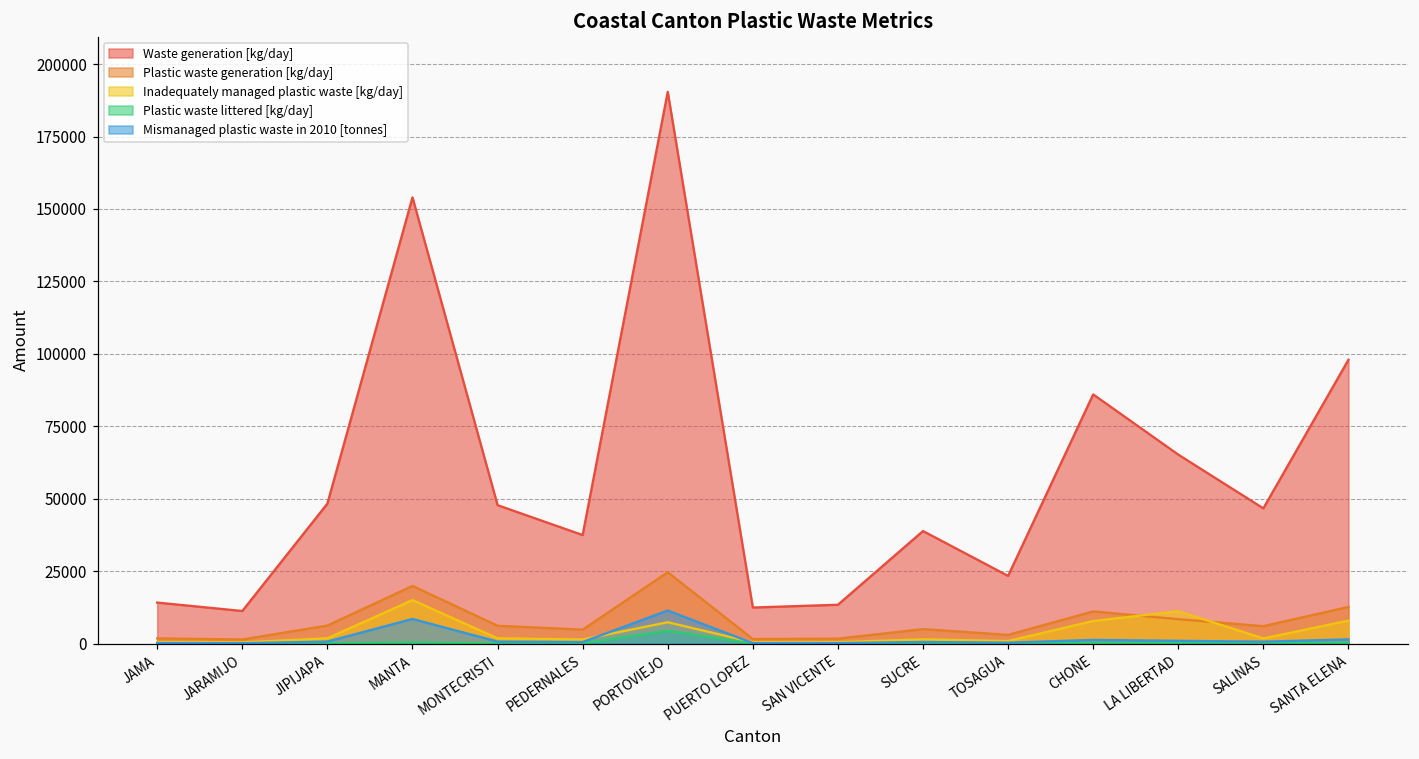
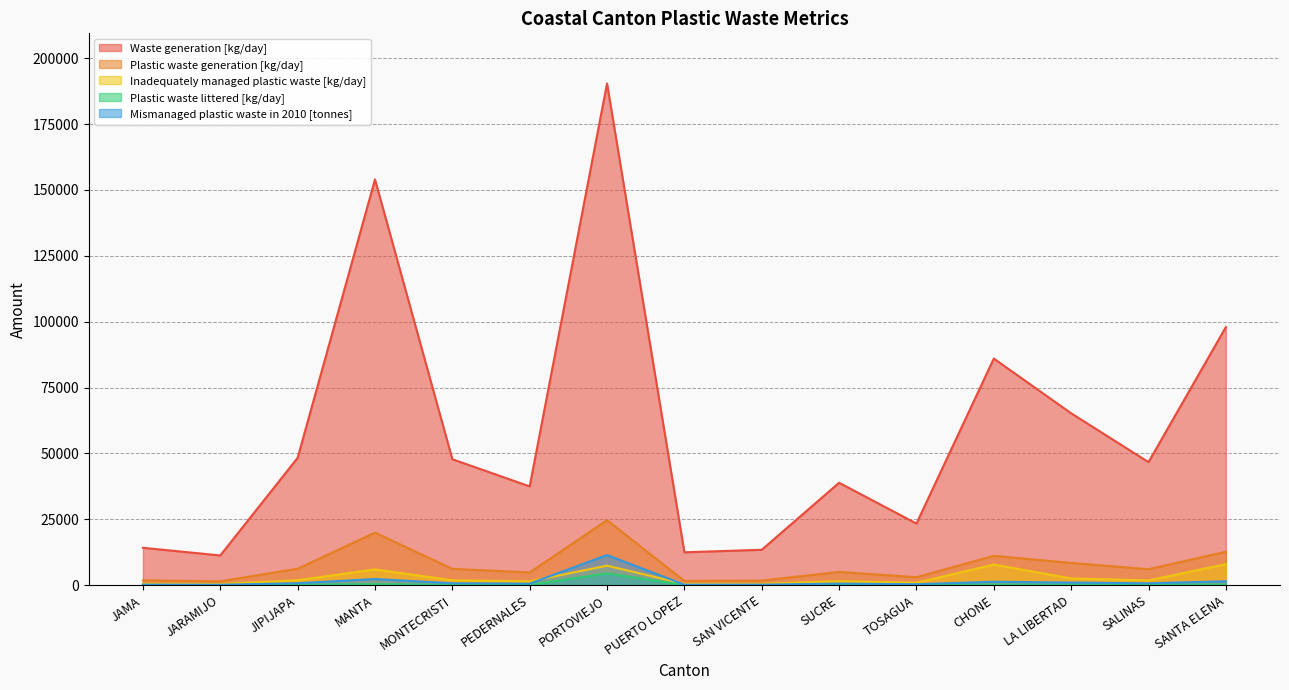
  {
    "Inadequately managed plastic waste [kg/day]": {
      "JIPIJAPA": 2000,
-     "MANTA": 15000,
+     "MANTA": 6000,
      "MONTECRISTI": 2000,
      "PORTOVIEJO": 7000,
      "CHONE": 8000,
-     "LA LIBERTAD": 11000,
+     "LA LIBERTAD": 3000,
      "SALINAS": 2000,
      "SANTA ELENA": 8000
    },
    "Plastic waste littered [kg/day]": {
      "MANTA": 0,
      "PORTOVIEJO": 4000,
      "CHONE": 0,
      "SANTA ELENA": 0
    },
    "Mismanaged plastic waste in 2010 [tonnes]": {
-     "MANTA": 9000,
+     "MANTA": 2000,
      "PORTOVIEJO": 11000,
      "CHONE": 1000,
      "SANTA ELENA": 1000
    }
  }
